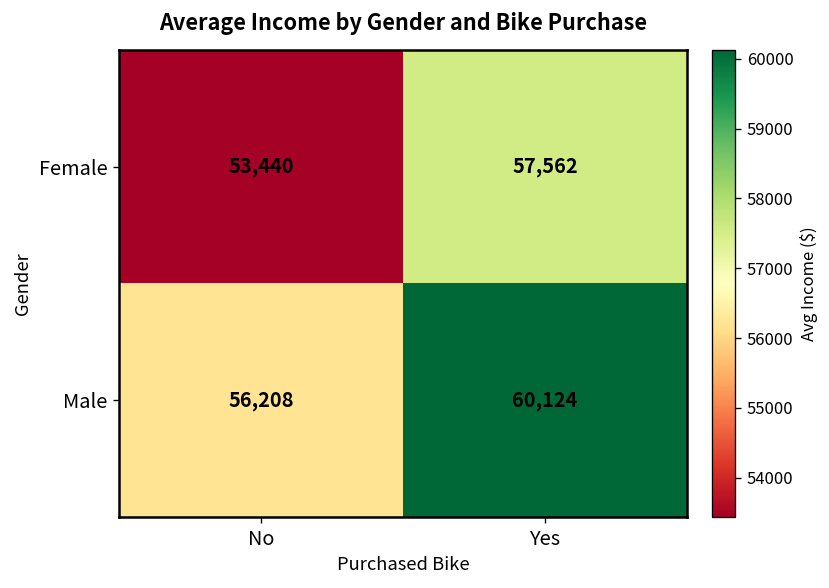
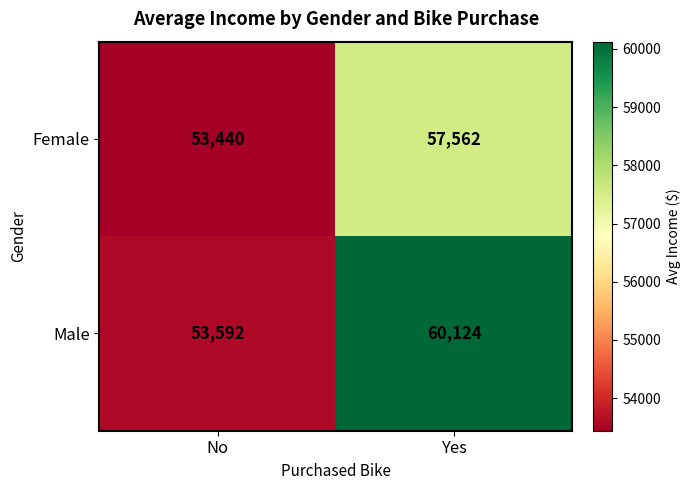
  {
    "Female": {
      "No": "53,440",
      "Yes": "57,562"
    },
    "Male": {
-     "No": "56,208",
+     "No": "53,592",
      "Yes": "60,124"
    }
  }
